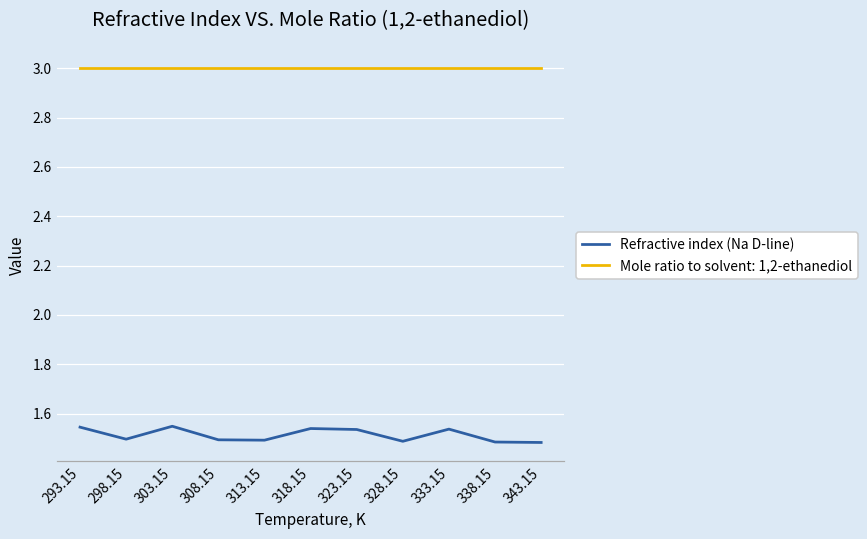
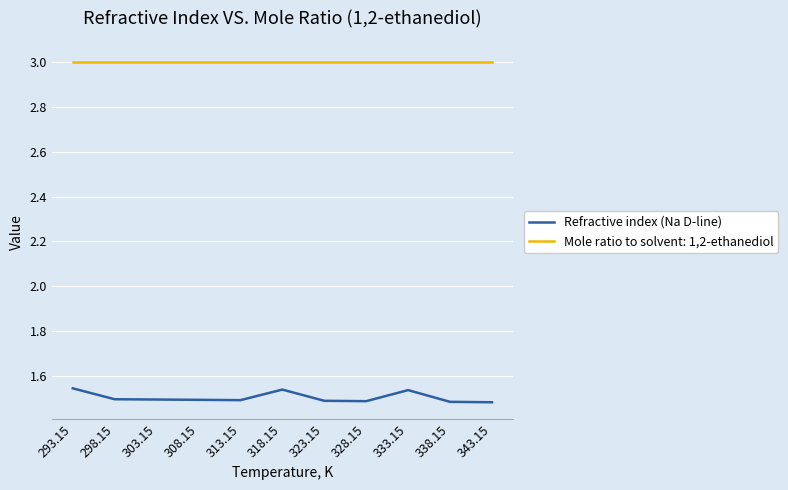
  {
    "Refractive index (Na D-line)": {
      "293.15": 1.55,
      "298.15": 1.50,
-     "303.15": 1.55,
+     "303.15": 1.50,
      "308.15": 1.49,
      "313.15": 1.49,
      "318.15": 1.54,
-     "323.15": 1.54,
+     "323.15": 1.49,
      "328.15": 1.49,
      "333.15": 1.54,
      "338.15": 1.48,
      "343.15": 1.48
    },
    "Mole ratio to solvent: 1,2-ethanediol": {
      "293.15": 3.00,
      "298.15": 3.00,
      "303.15": 3.00,
      "308.15": 3.00,
      "313.15": 3.00,
      "318.15": 3.00,
      "323.15": 3.00,
      "328.15": 3.00,
      "333.15": 3.00,
      "338.15": 3.00,
      "343.15": 3.00
    }
  }
